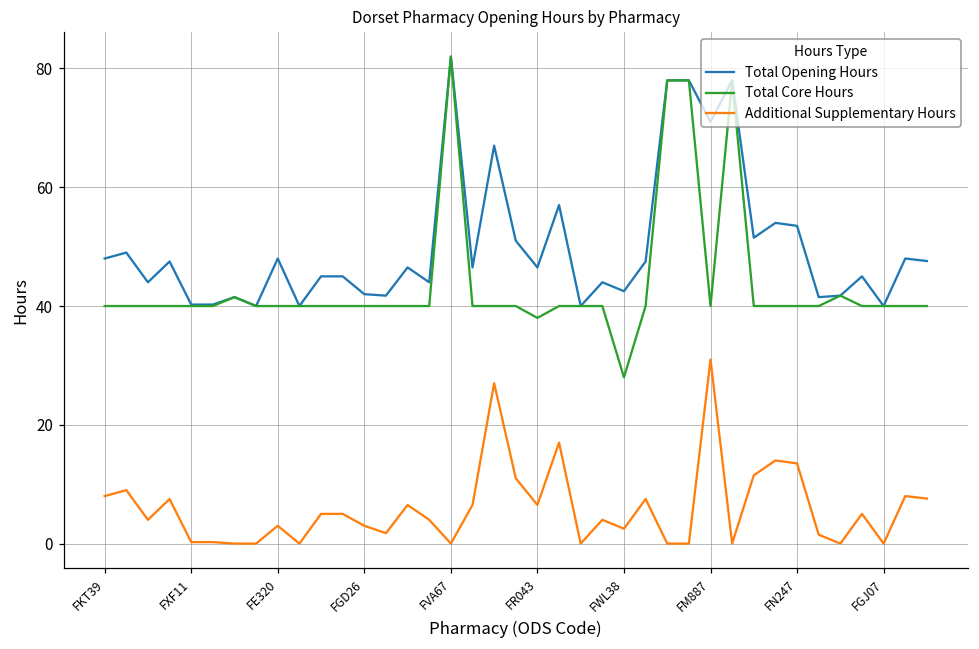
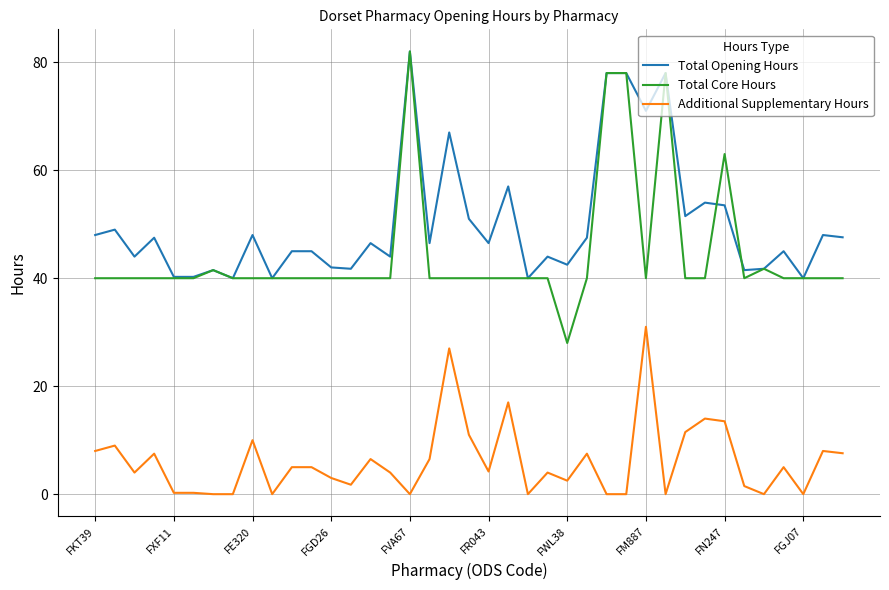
  {
    "Total Opening Hours": {
      "FKT39": 48,
      "FE320": 48,
      "FGD26": 42,
      "FR043": 47,
      "FWL38": 43,
      "FN247": 54
    },
    "Total Core Hours": {
      "FKT39": 40,
      "FE320": 40,
      "FGD26": 40,
-     "FR043": 38,
+     "FR043": 40,
      "FWL38": 28,
      "FM887": 40,
-     "FN247": 40
+     "FN247": 63
    },
    "Additional Supplementary Hours": {
      "FKT39": 8,
      "FXF11": 0,
-     "FE320": 3,
+     "FE320": 10,
      "FGD26": 3,
      "FVA67": 0,
-     "FR043": 7,
+     "FR043": 4,
      "FWL38": 3,
      "FM887": 31,
      "FN247": 14,
      "FGJ07": 0
    }
  }
